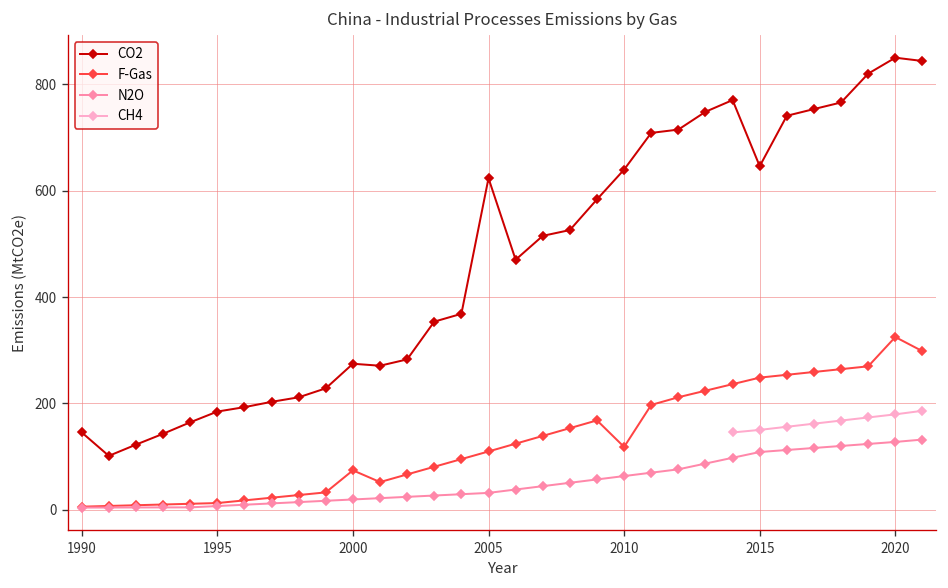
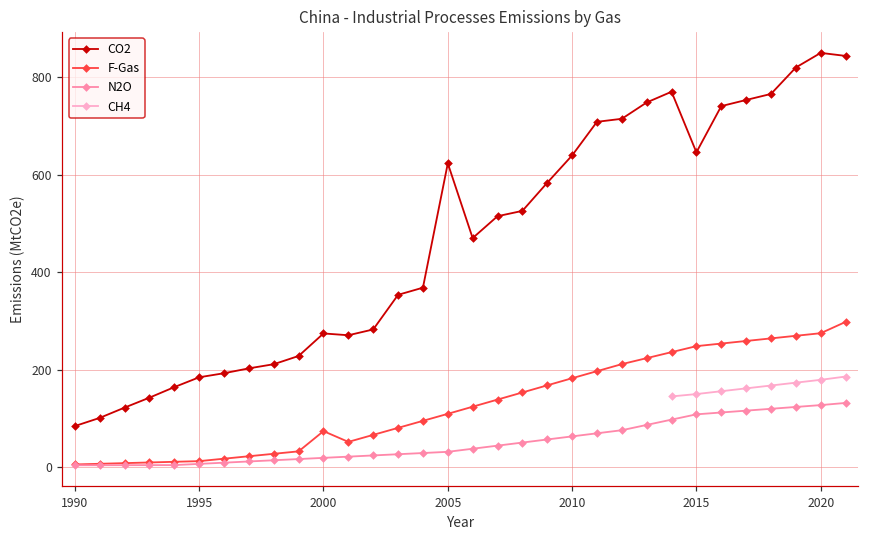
  {
    "CO2": {
-     "1990": 150,
+     "1990": 80,
      "1995": 180,
      "2000": 270,
      "2005": 620,
      "2010": 640,
      "2015": 650,
      "2020": 850
    },
    "F-Gas": {
      "2000": 70,
      "2005": 110,
-     "2010": 120,
+     "2010": 180,
      "2015": 250,
-     "2020": 320
+     "2020": 270
    }
  }
